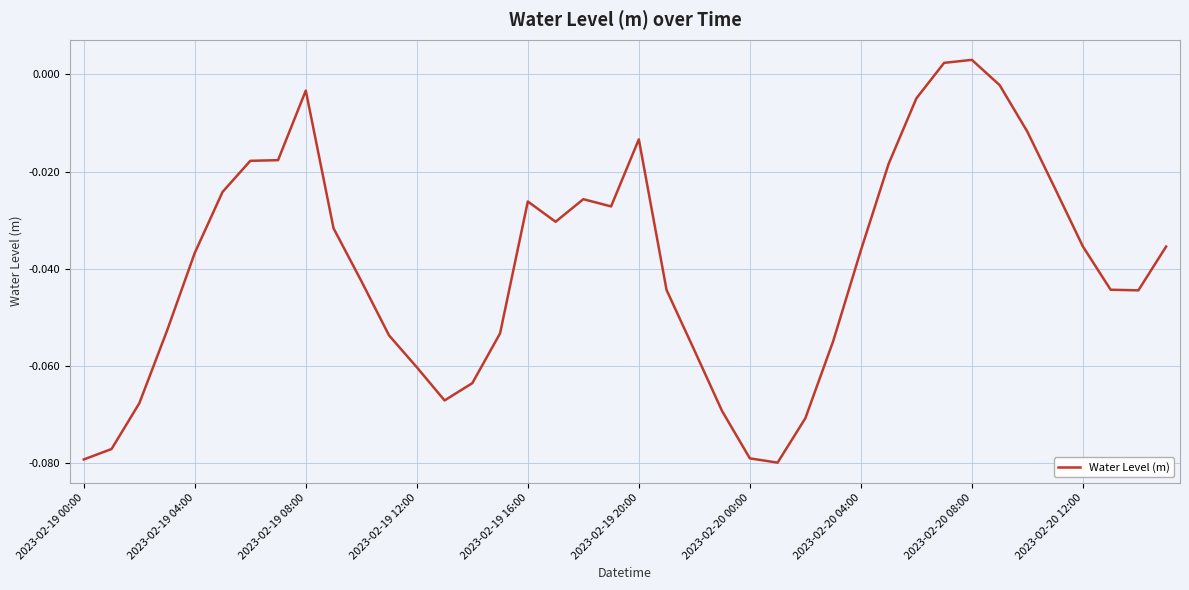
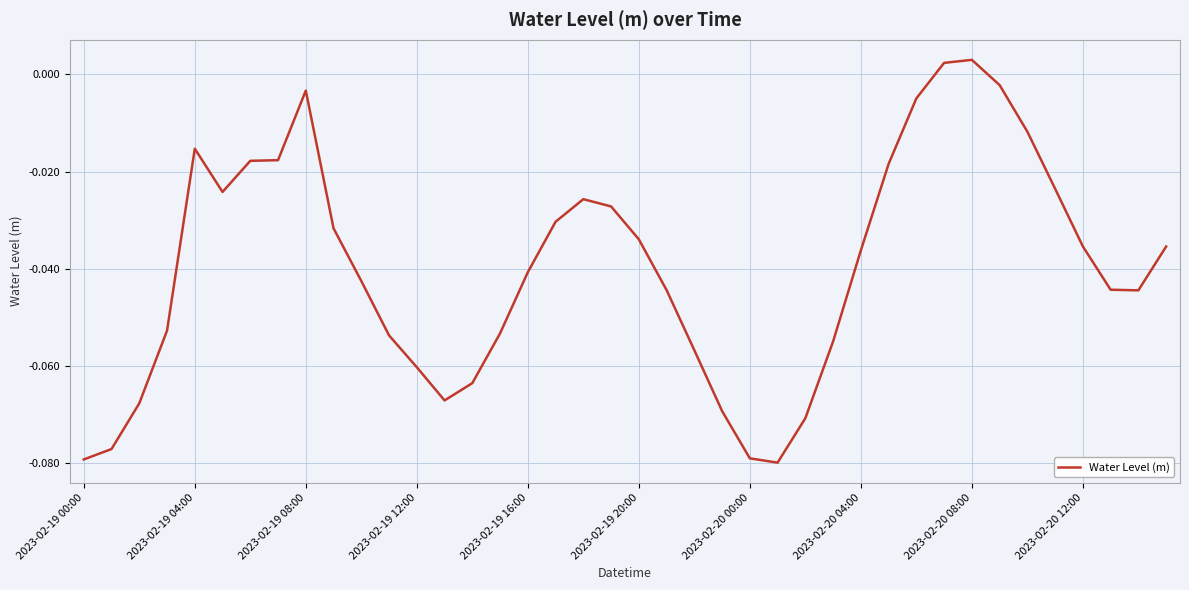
  {
    "2023-02-19 00:00": -0.079,
-   "2023-02-19 04:00": -0.037,
+   "2023-02-19 04:00": -0.015,
    "2023-02-19 08:00": -0.003,
    "2023-02-19 12:00": -0.060,
-   "2023-02-19 16:00": -0.026,
-   "2023-02-19 20:00": -0.013,
+   "2023-02-19 16:00": -0.041,
+   "2023-02-19 20:00": -0.034,
    "2023-02-20 00:00": -0.079,
    "2023-02-20 04:00": -0.036,
    "2023-02-20 08:00": 0.003,
    "2023-02-20 12:00": -0.035
  }
